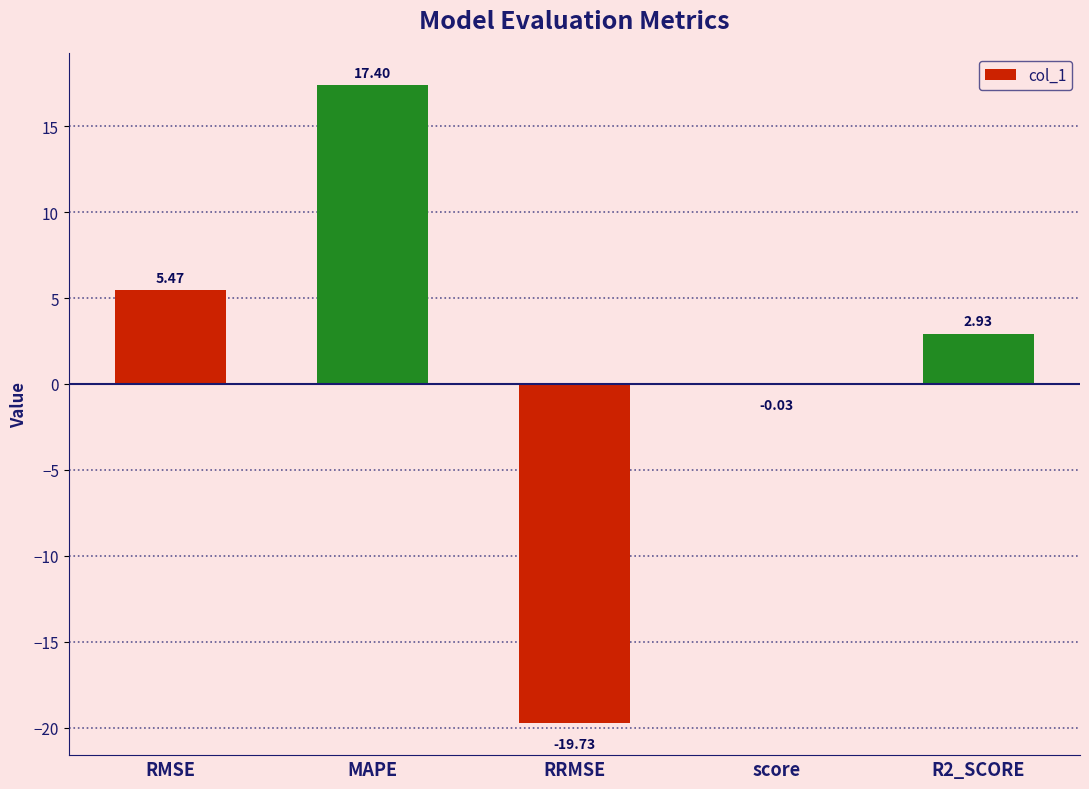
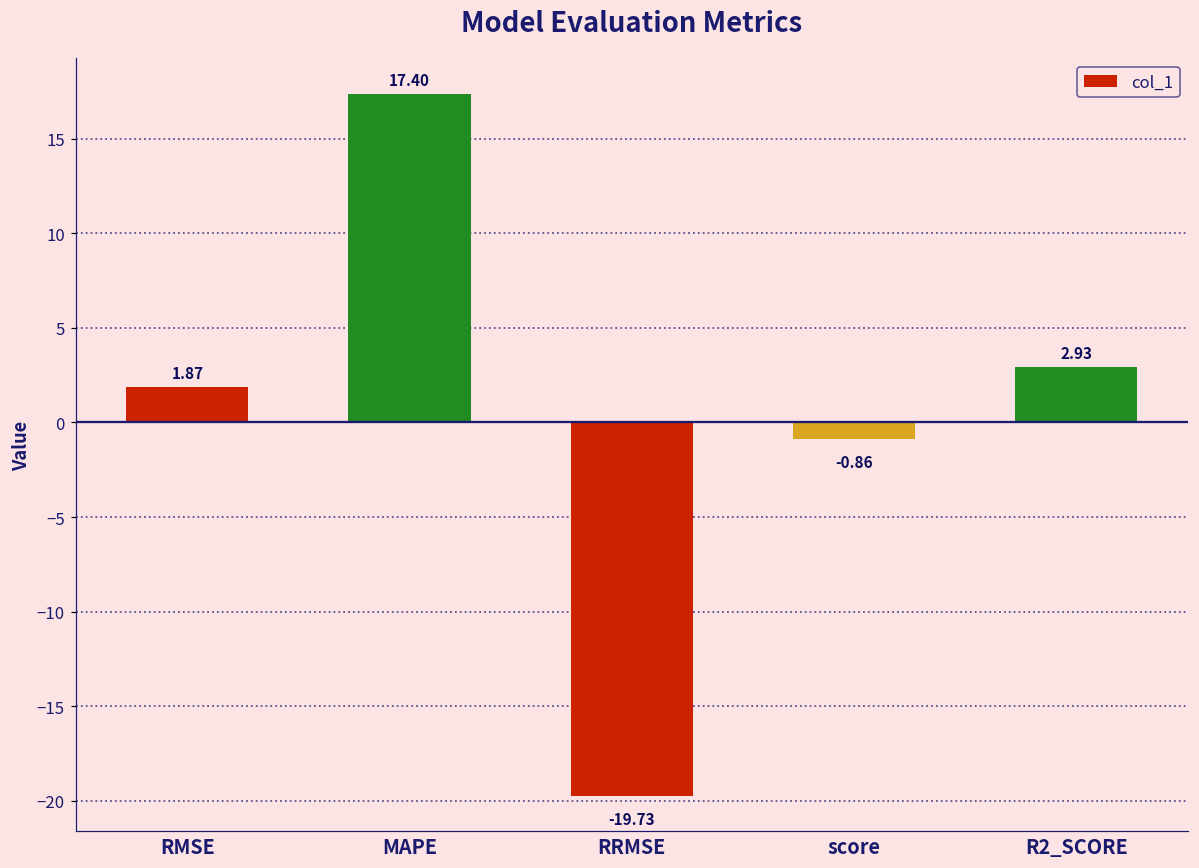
  {
-   "RMSE": 5.47,
+   "RMSE": 1.87,
    "MAPE": 17.40,
    "RRMSE": -19.73,
-   "score": -0.03,
+   "score": -0.86,
    "R2_SCORE": 2.93
  }
